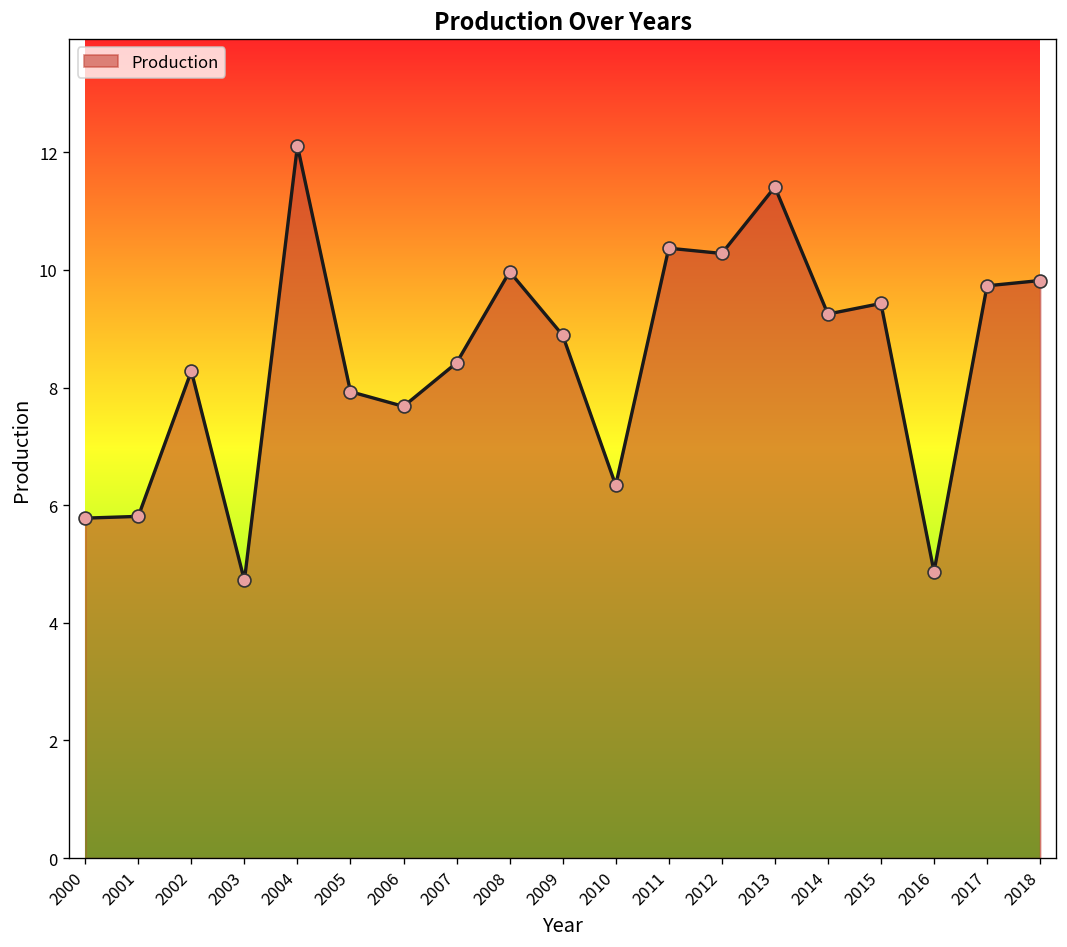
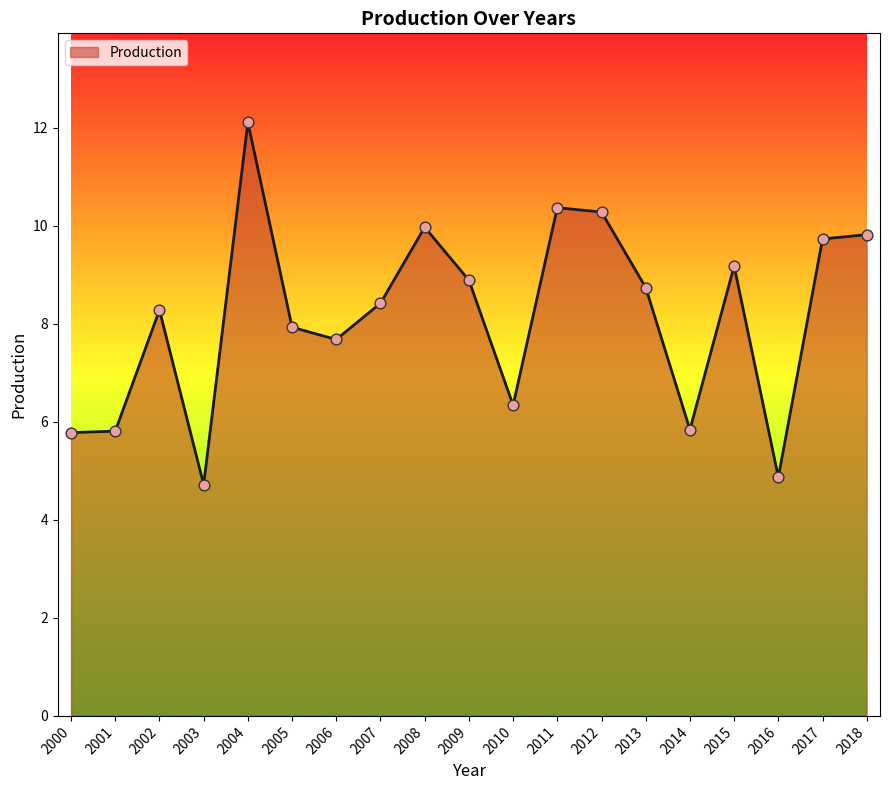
  {
    "2000": 5.8,
    "2001": 5.8,
    "2002": 8.3,
    "2003": 4.7,
    "2004": 12.1,
    "2005": 7.9,
    "2006": 7.7,
    "2007": 8.4,
    "2008": 10.0,
    "2009": 8.9,
    "2010": 6.3,
    "2011": 10.4,
    "2012": 10.3,
-   "2013": 11.4,
-   "2014": 9.3,
-   "2015": 9.4,
+   "2013": 8.7,
+   "2014": 5.8,
+   "2015": 9.2,
    "2016": 4.9,
    "2017": 9.7,
    "2018": 9.8
  }
